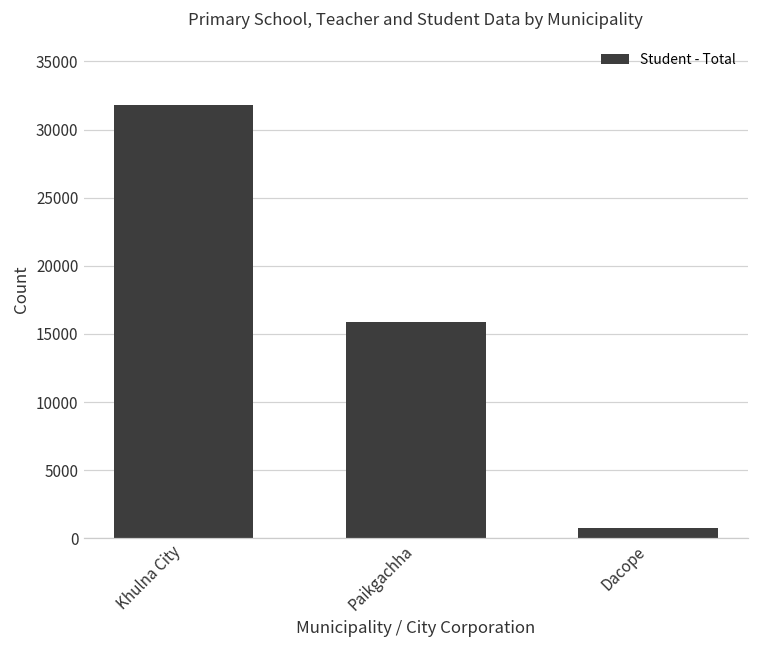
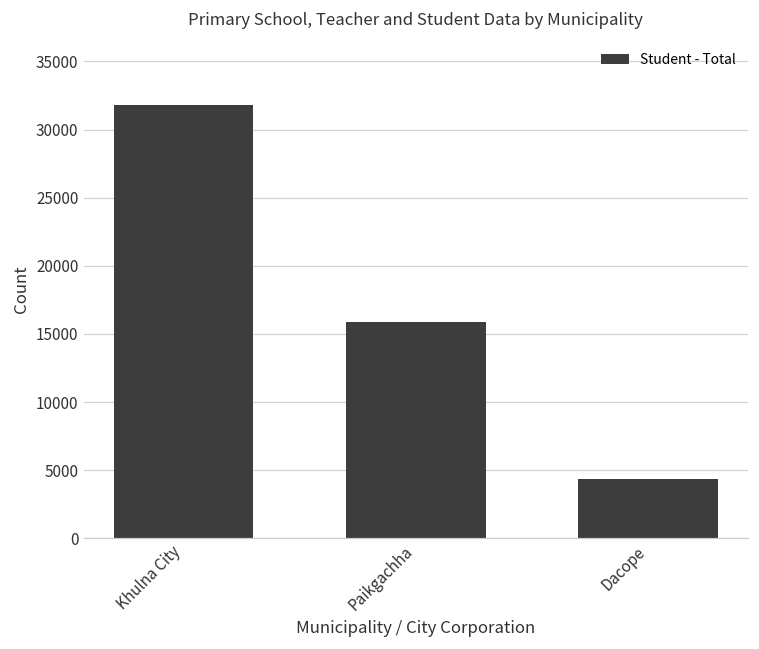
  {
    "Khulna City": 31800,
    "Paikgachha": 15900,
-   "Dacope": 800
+   "Dacope": 4400
  }
